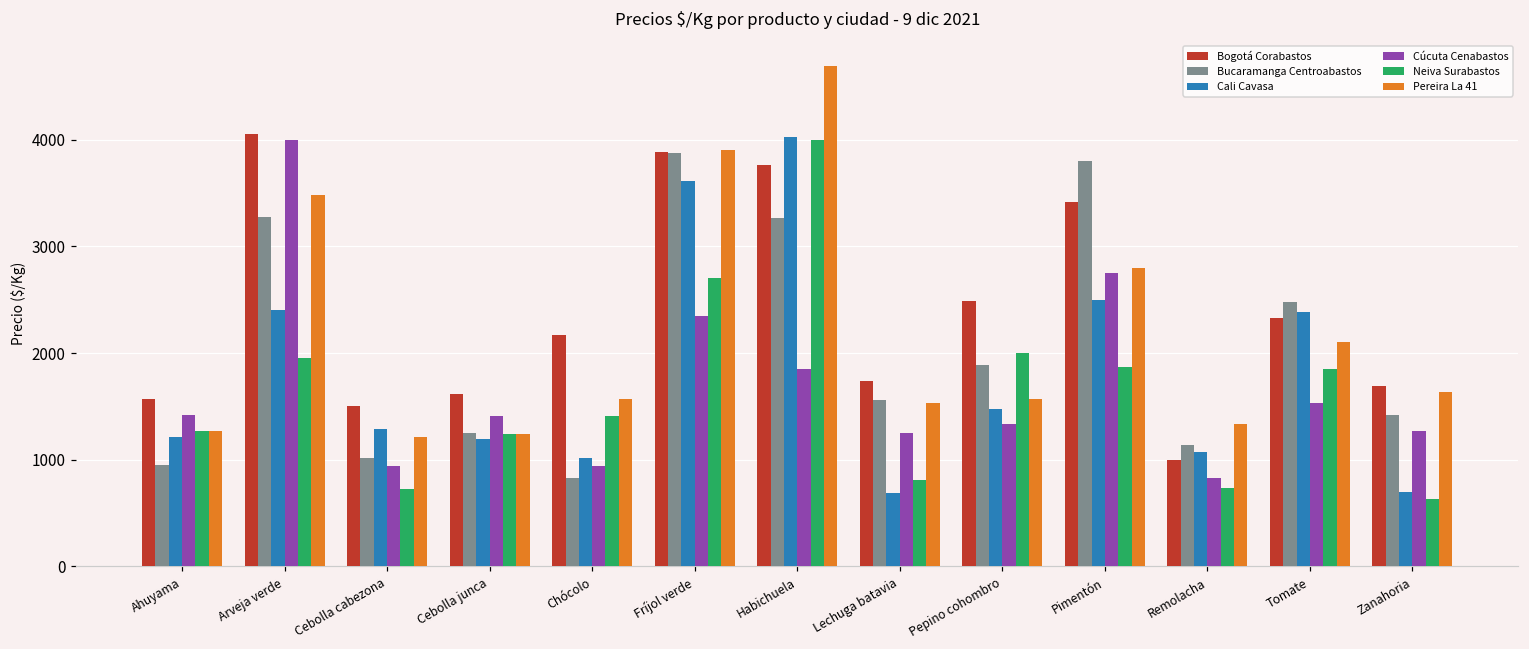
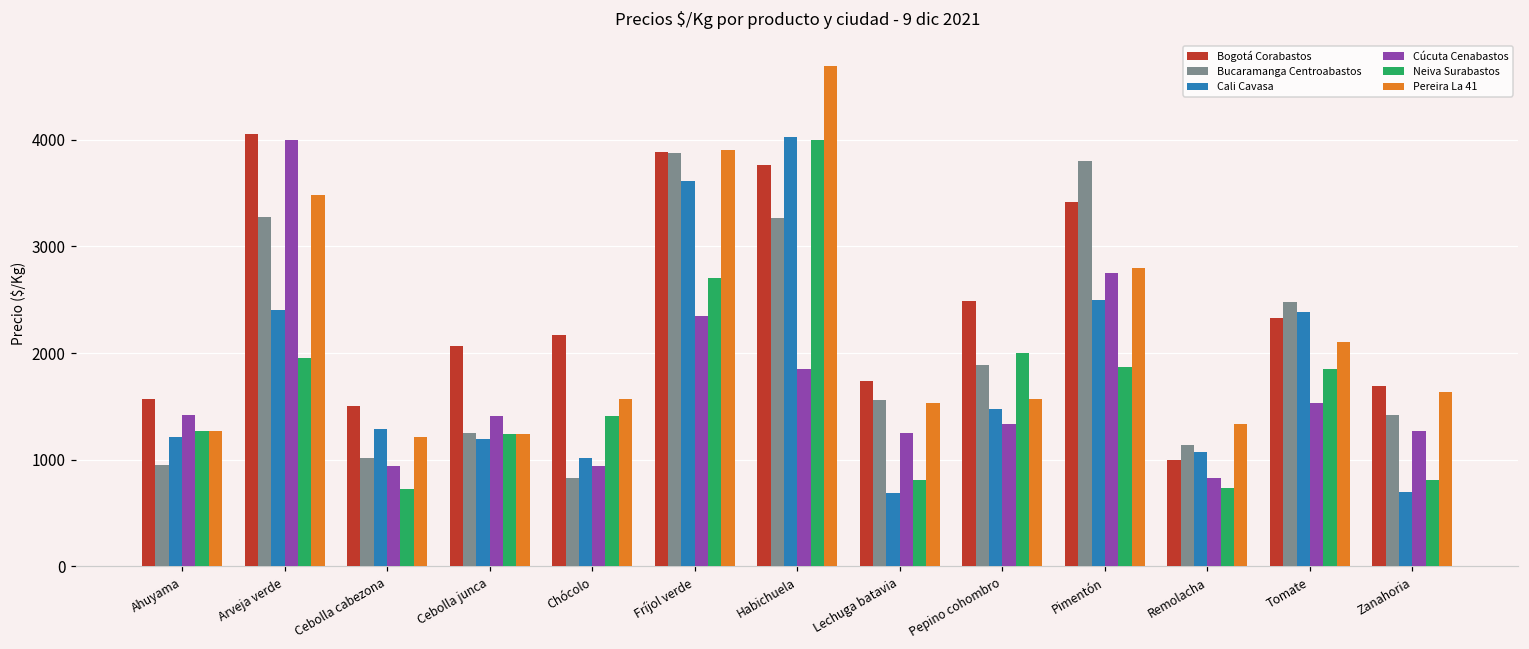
  {
    "Bogotá Corabastos": {
      "Ahuyama": 1600,
      "Arveja verde": 4100,
      "Cebolla cabezona": 1500,
-     "Cebolla junca": 1600,
+     "Cebolla junca": 2100,
      "Chócolo": 2200,
      "Fríjol verde": 3900,
      "Habichuela": 3800,
      "Lechuga batavia": 1700,
      "Pepino cohombro": 2500,
      "Pimentón": 3400,
      "Remolacha": 1000,
      "Tomate": 2300,
      "Zanahoria": 1700
    },
    "Bucaramanga Centroabastos": {
      "Ahuyama": 1000,
      "Arveja verde": 3300,
      "Cebolla cabezona": 1000,
      "Cebolla junca": 1300,
      "Chócolo": 800,
      "Fríjol verde": 3900,
      "Habichuela": 3300,
      "Lechuga batavia": 1600,
      "Pepino cohombro": 1900,
      "Pimentón": 3800,
      "Remolacha": 1100,
      "Tomate": 2500,
      "Zanahoria": 1400
    },
    "Cali Cavasa": {
      "Ahuyama": 1200,
      "Arveja verde": 2400,
      "Cebolla cabezona": 1300,
      "Cebolla junca": 1200,
      "Chócolo": 1000,
      "Fríjol verde": 3600,
      "Habichuela": 4000,
      "Lechuga batavia": 700,
      "Pepino cohombro": 1500,
      "Pimentón": 2500,
      "Remolacha": 1100,
      "Tomate": 2400,
      "Zanahoria": 700
    },
    "Cúcuta Cenabastos": {
      "Ahuyama": 1400,
      "Arveja verde": 4000,
      "Cebolla cabezona": 900,
      "Cebolla junca": 1400,
      "Chócolo": 900,
      "Fríjol verde": 2400,
      "Habichuela": 1900,
      "Lechuga batavia": 1300,
      "Pepino cohombro": 1300,
      "Pimentón": 2800,
      "Remolacha": 800,
      "Tomate": 1500,
      "Zanahoria": 1300
    },
    "Neiva Surabastos": {
      "Ahuyama": 1300,
      "Arveja verde": 2000,
      "Cebolla cabezona": 700,
      "Cebolla junca": 1200,
      "Chócolo": 1400,
      "Fríjol verde": 2700,
      "Habichuela": 4000,
      "Lechuga batavia": 800,
      "Pepino cohombro": 2000,
      "Pimentón": 1900,
      "Remolacha": 700,
      "Tomate": 1900,
-     "Zanahoria": 600
+     "Zanahoria": 800
    },
    "Pereira La 41": {
      "Ahuyama": 1300,
      "Arveja verde": 3500,
      "Cebolla cabezona": 1200,
      "Cebolla junca": 1200,
      "Chócolo": 1600,
      "Fríjol verde": 3900,
      "Habichuela": 4700,
      "Lechuga batavia": 1500,
      "Pepino cohombro": 1600,
      "Pimentón": 2800,
      "Remolacha": 1300,
      "Tomate": 2100,
      "Zanahoria": 1600
    }
  }
